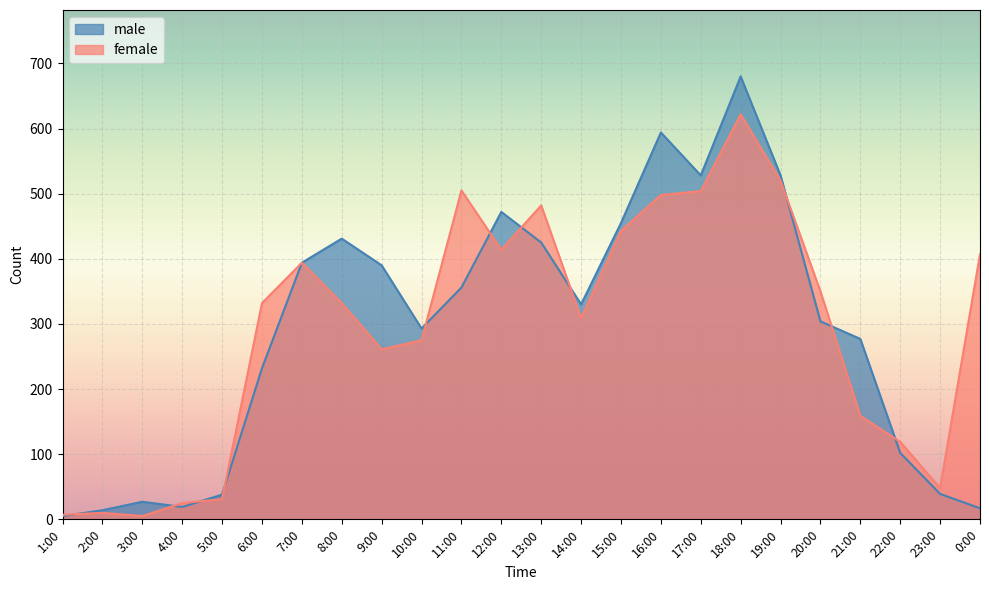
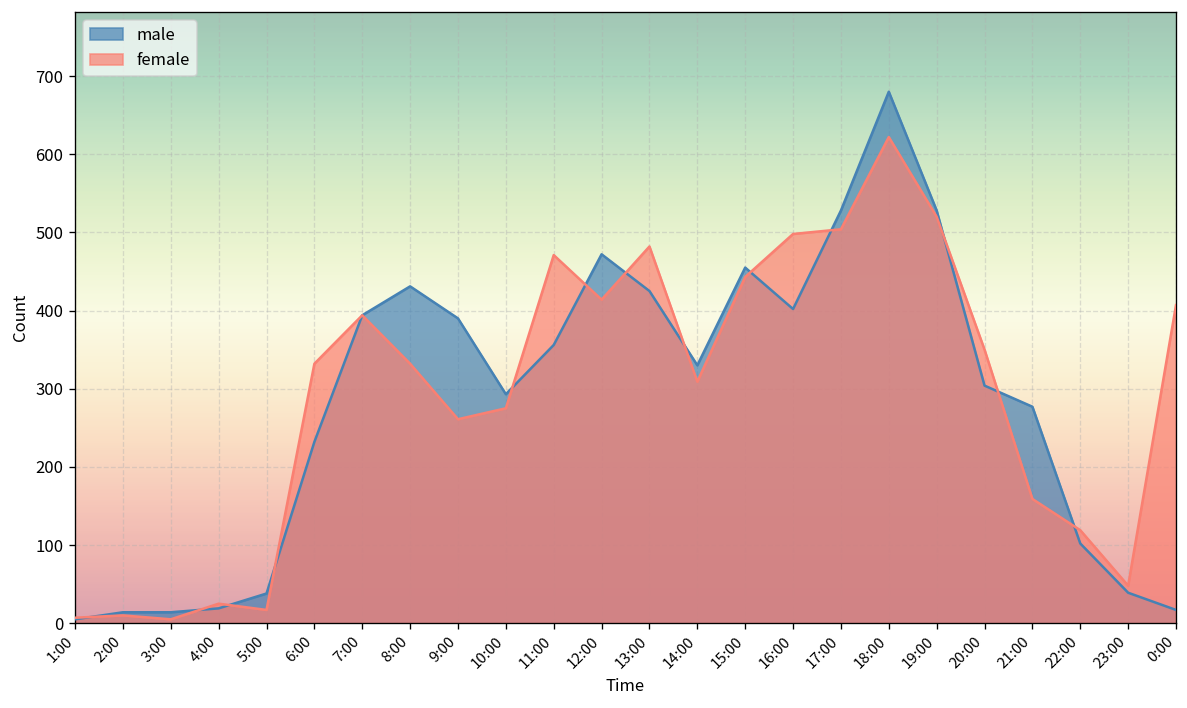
  {
    "male": {
      "2:00": 10,
-     "3:00": 30,
+     "3:00": 10,
      "4:00": 20,
      "5:00": 40,
      "6:00": 230,
      "8:00": 430,
      "9:00": 390,
      "10:00": 290,
      "11:00": 360,
      "12:00": 470,
      "13:00": 430,
      "14:00": 330,
      "15:00": 460,
-     "16:00": 590,
+     "16:00": 400,
      "17:00": 530,
      "18:00": 680,
      "19:00": 530,
      "20:00": 300,
      "21:00": 280,
      "22:00": 100,
      "23:00": 40,
      "0:00": 20
    },
    "female": {
      "2:00": 10,
      "3:00": 10,
      "4:00": 30,
-     "5:00": 30,
+     "5:00": 20,
      "6:00": 330,
      "8:00": 330,
      "9:00": 260,
      "10:00": 280,
-     "11:00": 510,
+     "11:00": 470,
      "12:00": 410,
      "13:00": 480,
      "14:00": 310,
      "15:00": 440,
      "16:00": 500,
      "17:00": 500,
      "18:00": 620,
      "19:00": 520,
      "20:00": 350,
      "21:00": 160,
      "22:00": 120,
      "23:00": 50,
      "0:00": 410
    }
  }
